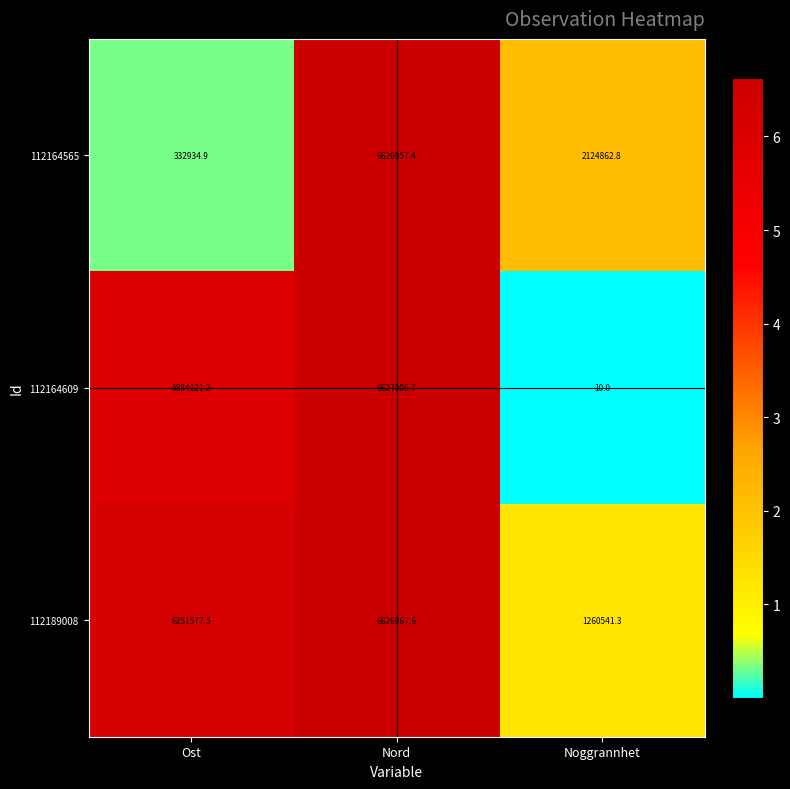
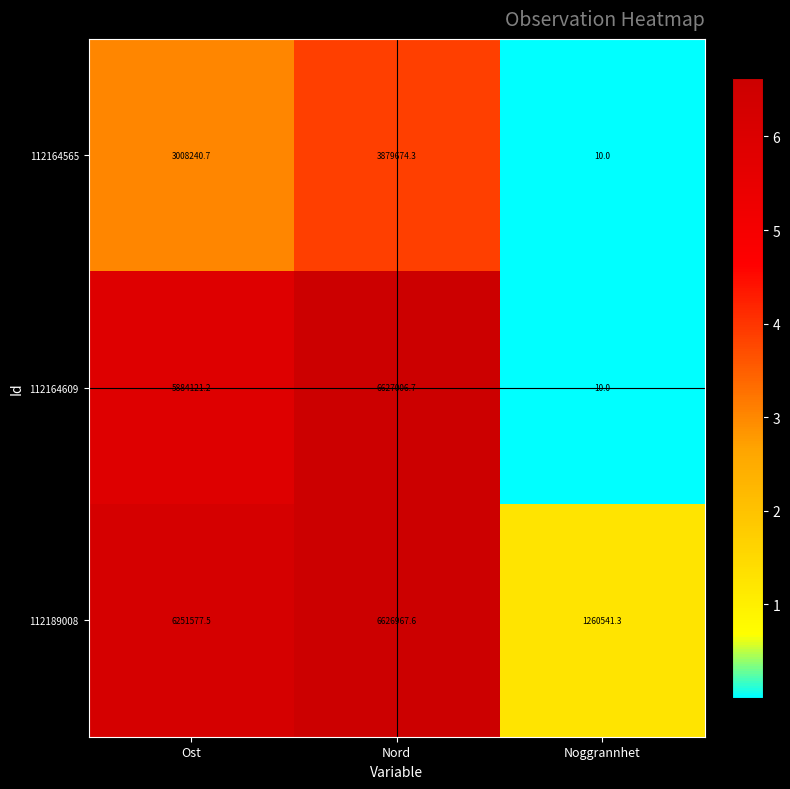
  {
    "112164565": {
-     "Ost": 332934.9,
-     "Nord": 6626957.4,
-     "Noggrannhet": 2124862.8
+     "Ost": 3008240.7,
+     "Nord": 3879674.3,
+     "Noggrannhet": 10.0
    },
    "112164609": {
      "Ost": 5884121.2,
      "Nord": 6627006.7,
      "Noggrannhet": 10.0
    },
    "112189008": {
      "Ost": 6251577.5,
      "Nord": 6626967.6,
      "Noggrannhet": 1260541.3
    }
  }
